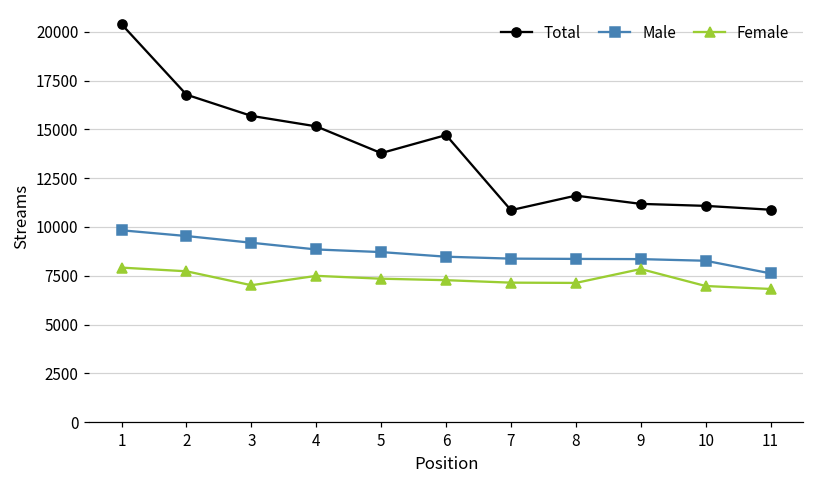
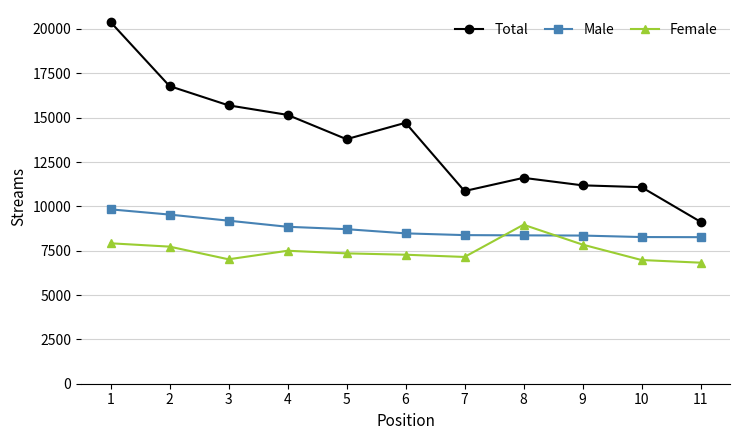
  {
    "Total": {
      "1": 20400,
      "2": 16800,
      "3": 15700,
      "4": 15200,
      "5": 13800,
      "6": 14700,
      "7": 10900,
      "8": 11600,
      "9": 11200,
      "10": 11100,
-     "11": 10900
+     "11": 9100
    },
    "Male": {
      "1": 9800,
      "2": 9500,
      "3": 9200,
      "4": 8800,
      "5": 8700,
      "6": 8500,
      "7": 8400,
      "8": 8400,
      "9": 8400,
      "10": 8300,
-     "11": 7600
+     "11": 8300
    },
    "Female": {
      "1": 7900,
      "2": 7700,
      "3": 7000,
      "4": 7500,
      "5": 7300,
      "6": 7300,
      "7": 7100,
-     "8": 7100,
+     "8": 9000,
      "9": 7800,
      "10": 7000,
      "11": 6800
    }
  }
